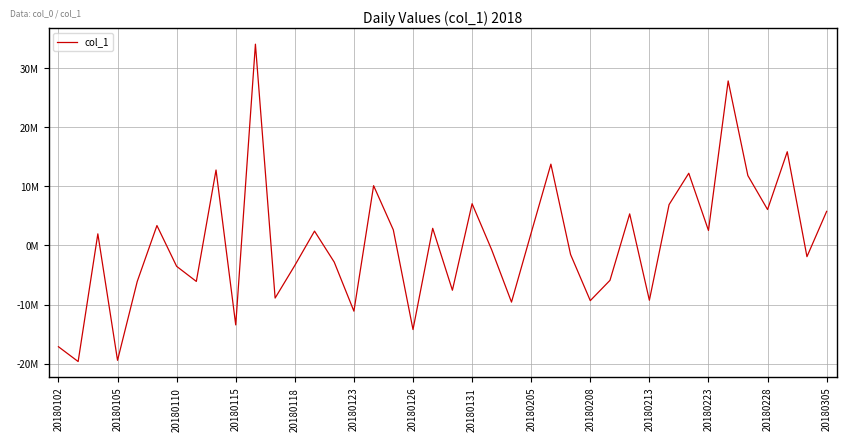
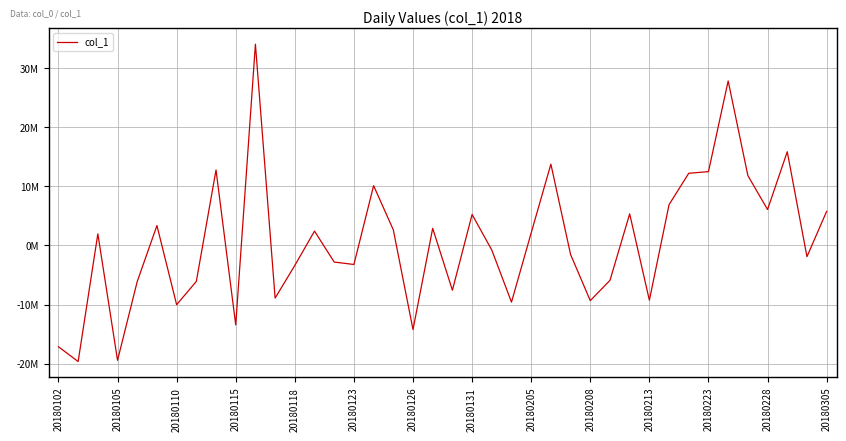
  {
    "20180102": -17000000,
    "20180105": -19000000,
-   "20180110": -4000000,
+   "20180110": -10000000,
    "20180115": -13000000,
    "20180118": -3000000,
-   "20180123": -11000000,
+   "20180123": -3000000,
    "20180126": -14000000,
-   "20180131": 7000000,
+   "20180131": 5000000,
    "20180205": 2000000,
    "20180208": -9000000,
    "20180213": -9000000,
-   "20180223": 3000000,
+   "20180223": 12000000,
    "20180228": 6000000,
    "20180305": 6000000
  }
